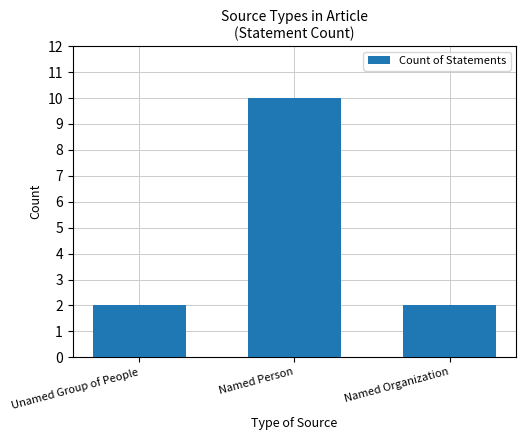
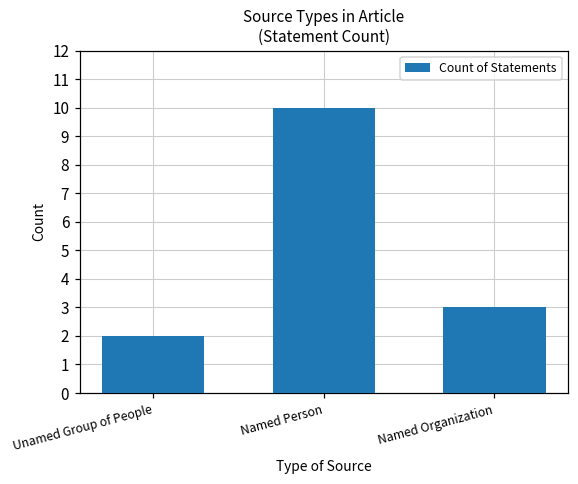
  {
    "Unamed Group of People": 2,
    "Named Person": 10,
-   "Named Organization": 2
+   "Named Organization": 3
  }
